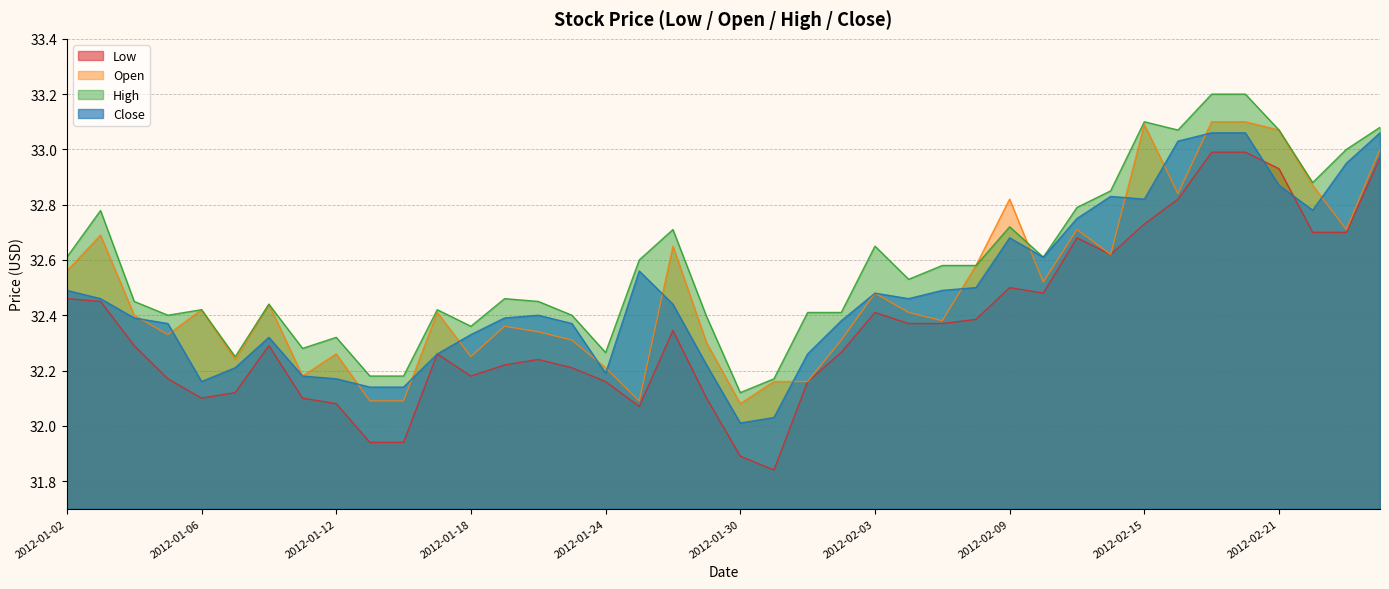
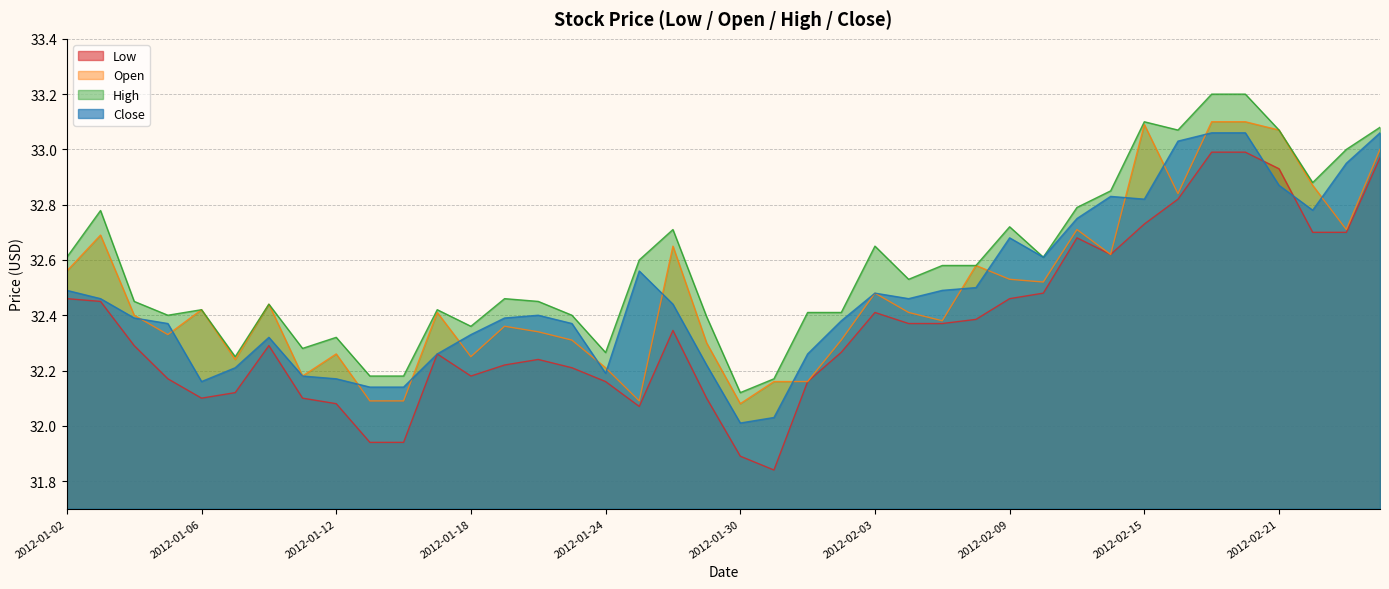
  {
    "Low": {
      "2012-01-02": 32.46,
      "2012-01-06": 32.10,
      "2012-01-12": 32.08,
      "2012-01-18": 32.18,
      "2012-01-24": 32.16,
      "2012-01-30": 31.89,
      "2012-02-03": 32.41,
-     "2012-02-09": 32.50,
+     "2012-02-09": 32.46,
      "2012-02-15": 32.73,
      "2012-02-21": 32.93
    },
    "Open": {
      "2012-01-02": 32.56,
      "2012-01-12": 32.26,
      "2012-01-18": 32.25,
      "2012-01-24": 32.21,
      "2012-01-30": 32.08,
-     "2012-02-09": 32.82,
+     "2012-02-09": 32.53,
      "2012-02-15": 33.09
    },
    "High": {
      "2012-01-02": 32.61,
      "2012-01-12": 32.32,
      "2012-01-18": 32.36,
      "2012-01-24": 32.27,
      "2012-01-30": 32.12,
      "2012-02-03": 32.65,
      "2012-02-09": 32.72,
      "2012-02-15": 33.10
    },
    "Close": {
      "2012-01-02": 32.49,
      "2012-01-06": 32.16,
      "2012-01-12": 32.17,
      "2012-01-18": 32.33,
      "2012-01-24": 32.19,
      "2012-01-30": 32.01,
      "2012-02-09": 32.68,
      "2012-02-15": 32.82,
      "2012-02-21": 32.87
    }
  }
